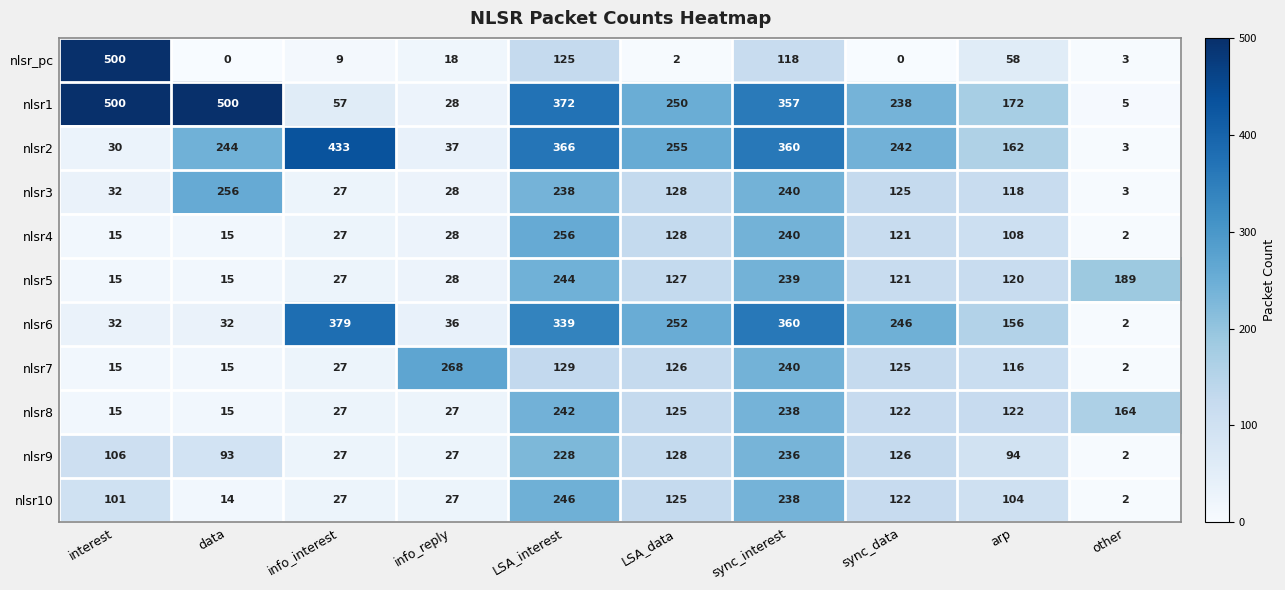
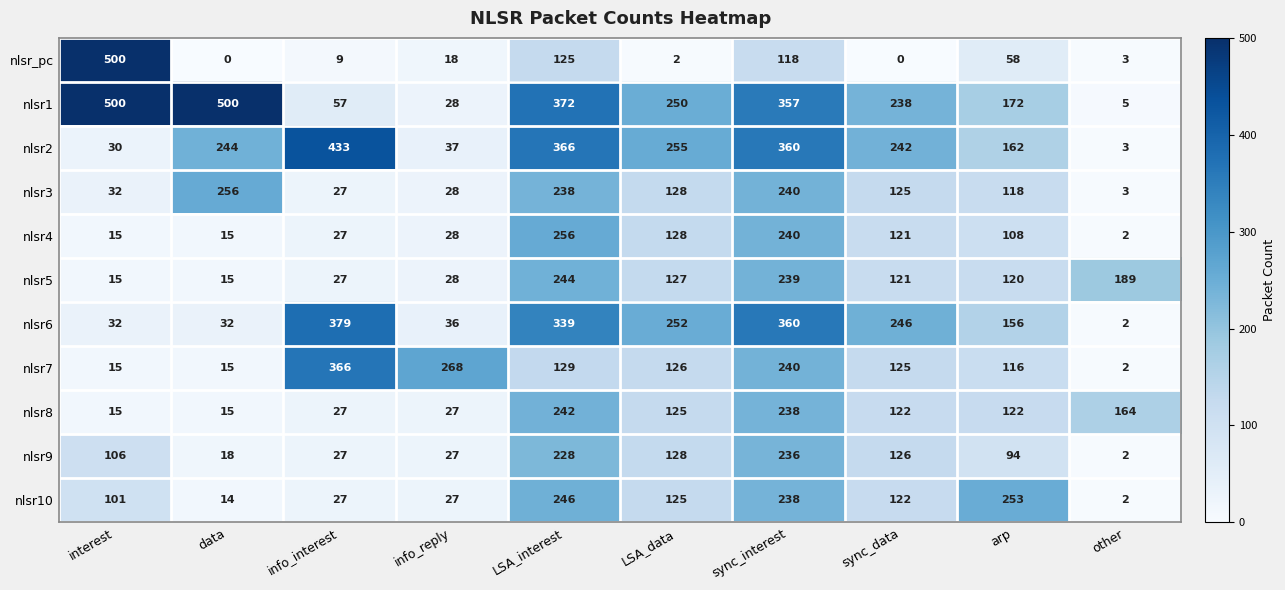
  {
    "nlsr_pc": {
      "interest": 500,
      "data": 0,
      "info_interest": 9,
      "info_reply": 18,
      "LSA_interest": 125,
      "LSA_data": 2,
      "sync_interest": 118,
      "sync_data": 0,
      "arp": 58,
      "other": 3
    },
    "nlsr1": {
      "interest": 500,
      "data": 500,
      "info_interest": 57,
      "info_reply": 28,
      "LSA_interest": 372,
      "LSA_data": 250,
      "sync_interest": 357,
      "sync_data": 238,
      "arp": 172,
      "other": 5
    },
    "nlsr2": {
      "interest": 30,
      "data": 244,
      "info_interest": 433,
      "info_reply": 37,
      "LSA_interest": 366,
      "LSA_data": 255,
      "sync_interest": 360,
      "sync_data": 242,
      "arp": 162,
      "other": 3
    },
    "nlsr3": {
      "interest": 32,
      "data": 256,
      "info_interest": 27,
      "info_reply": 28,
      "LSA_interest": 238,
      "LSA_data": 128,
      "sync_interest": 240,
      "sync_data": 125,
      "arp": 118,
      "other": 3
    },
    "nlsr4": {
      "interest": 15,
      "data": 15,
      "info_interest": 27,
      "info_reply": 28,
      "LSA_interest": 256,
      "LSA_data": 128,
      "sync_interest": 240,
      "sync_data": 121,
      "arp": 108,
      "other": 2
    },
    "nlsr5": {
      "interest": 15,
      "data": 15,
      "info_interest": 27,
      "info_reply": 28,
      "LSA_interest": 244,
      "LSA_data": 127,
      "sync_interest": 239,
      "sync_data": 121,
      "arp": 120,
      "other": 189
    },
    "nlsr6": {
      "interest": 32,
      "data": 32,
      "info_interest": 379,
      "info_reply": 36,
      "LSA_interest": 339,
      "LSA_data": 252,
      "sync_interest": 360,
      "sync_data": 246,
      "arp": 156,
      "other": 2
    },
    "nlsr7": {
      "interest": 15,
      "data": 15,
-     "info_interest": 27,
+     "info_interest": 366,
      "info_reply": 268,
      "LSA_interest": 129,
      "LSA_data": 126,
      "sync_interest": 240,
      "sync_data": 125,
      "arp": 116,
      "other": 2
    },
    "nlsr8": {
      "interest": 15,
      "data": 15,
      "info_interest": 27,
      "info_reply": 27,
      "LSA_interest": 242,
      "LSA_data": 125,
      "sync_interest": 238,
      "sync_data": 122,
      "arp": 122,
      "other": 164
    },
    "nlsr9": {
      "interest": 106,
-     "data": 93,
+     "data": 18,
      "info_interest": 27,
      "info_reply": 27,
      "LSA_interest": 228,
      "LSA_data": 128,
      "sync_interest": 236,
      "sync_data": 126,
      "arp": 94,
      "other": 2
    },
    "nlsr10": {
      "interest": 101,
      "data": 14,
      "info_interest": 27,
      "info_reply": 27,
      "LSA_interest": 246,
      "LSA_data": 125,
      "sync_interest": 238,
      "sync_data": 122,
-     "arp": 104,
+     "arp": 253,
      "other": 2
    }
  }
